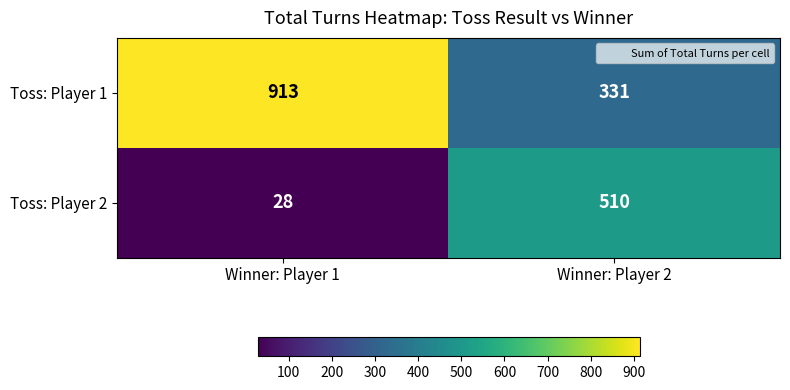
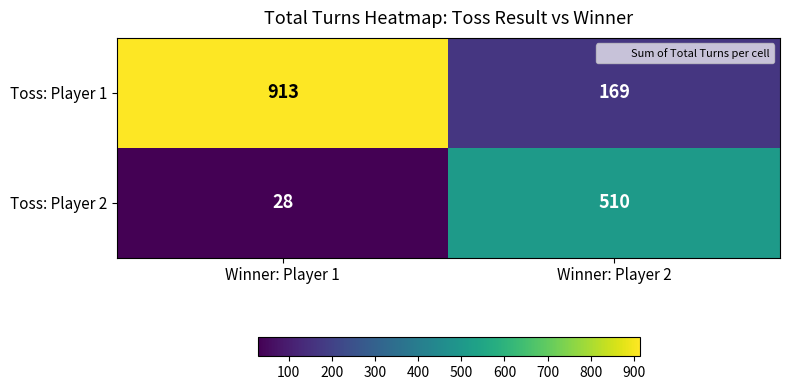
  {
    "Toss: Player 1": {
      "Winner: Player 1": 913,
-     "Winner: Player 2": 331
+     "Winner: Player 2": 169
    },
    "Toss: Player 2": {
      "Winner: Player 1": 28,
      "Winner: Player 2": 510
    }
  }
